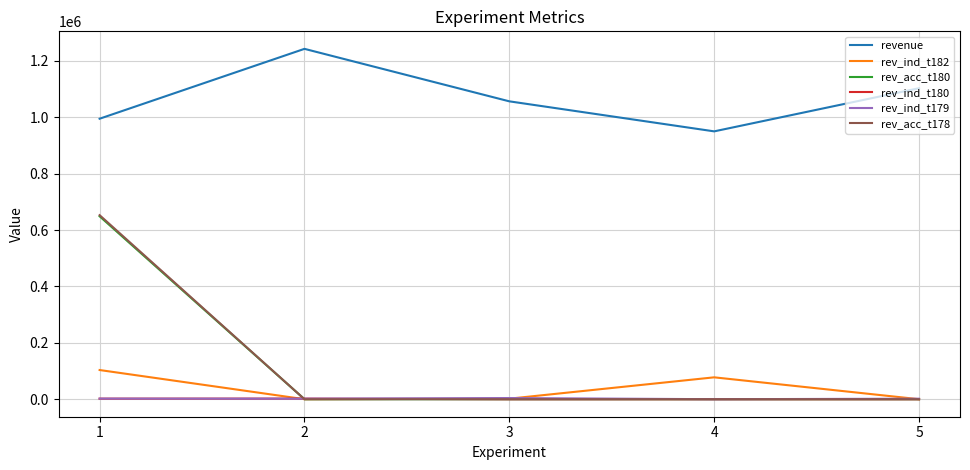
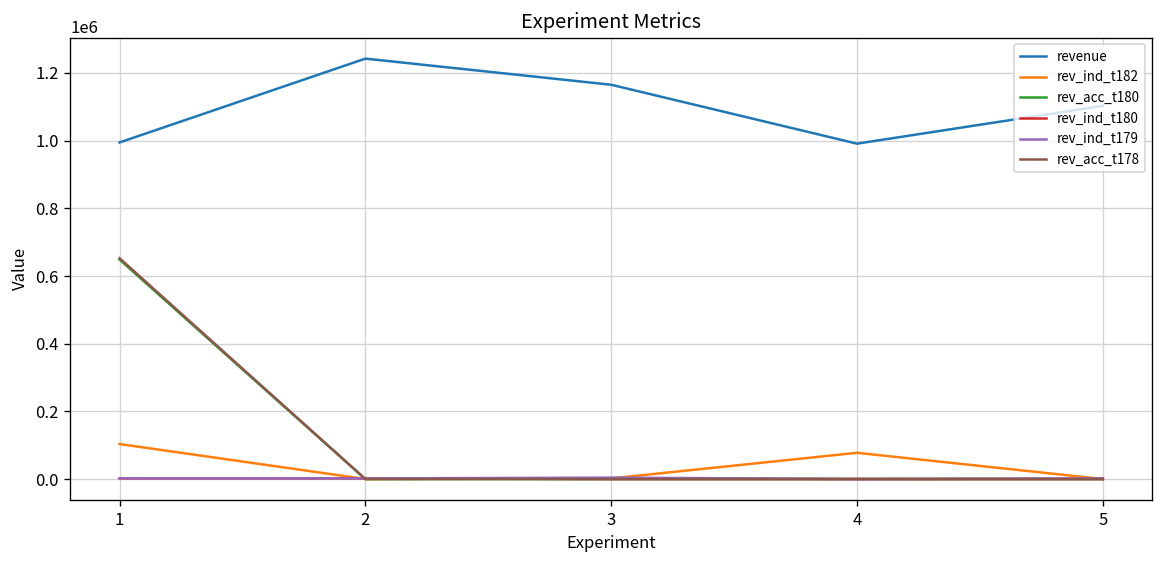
  {
    "revenue": {
      "1": 990000,
      "2": 1240000,
-     "3": 1060000,
-     "4": 950000
+     "3": 1170000,
+     "4": 990000
    },
    "rev_ind_t182": {
      "1": 100000,
      "4": 80000
    }
  }
